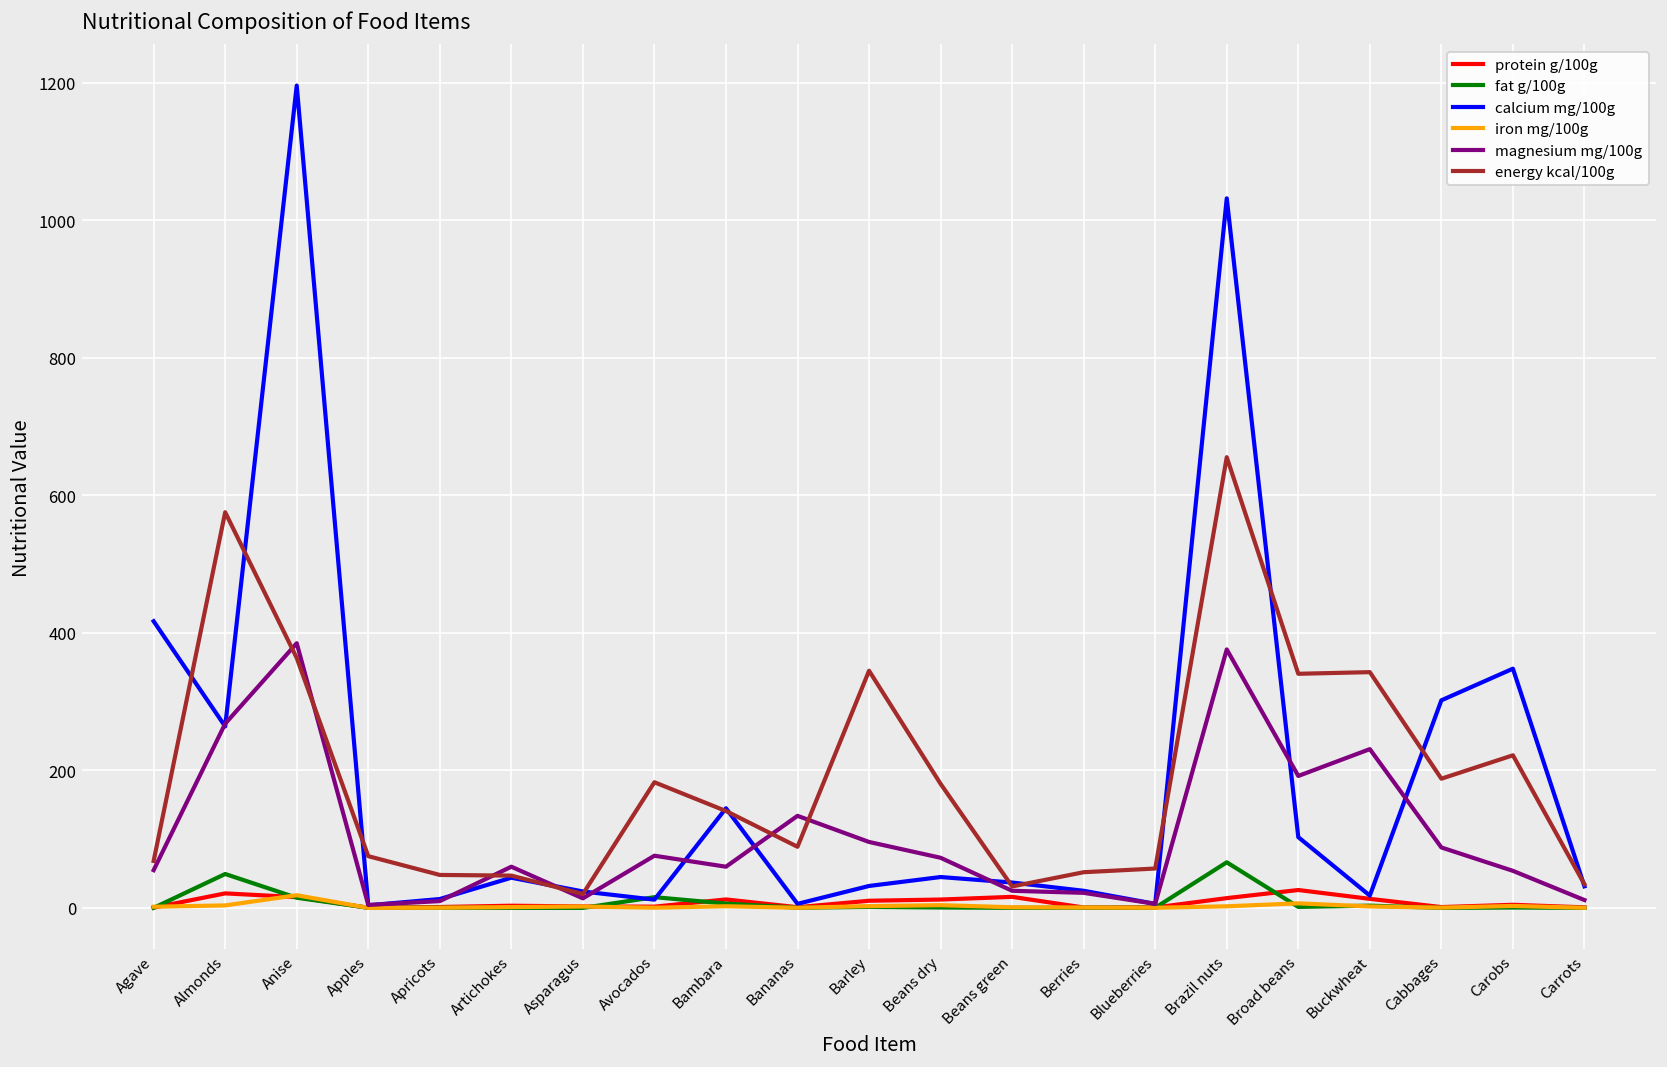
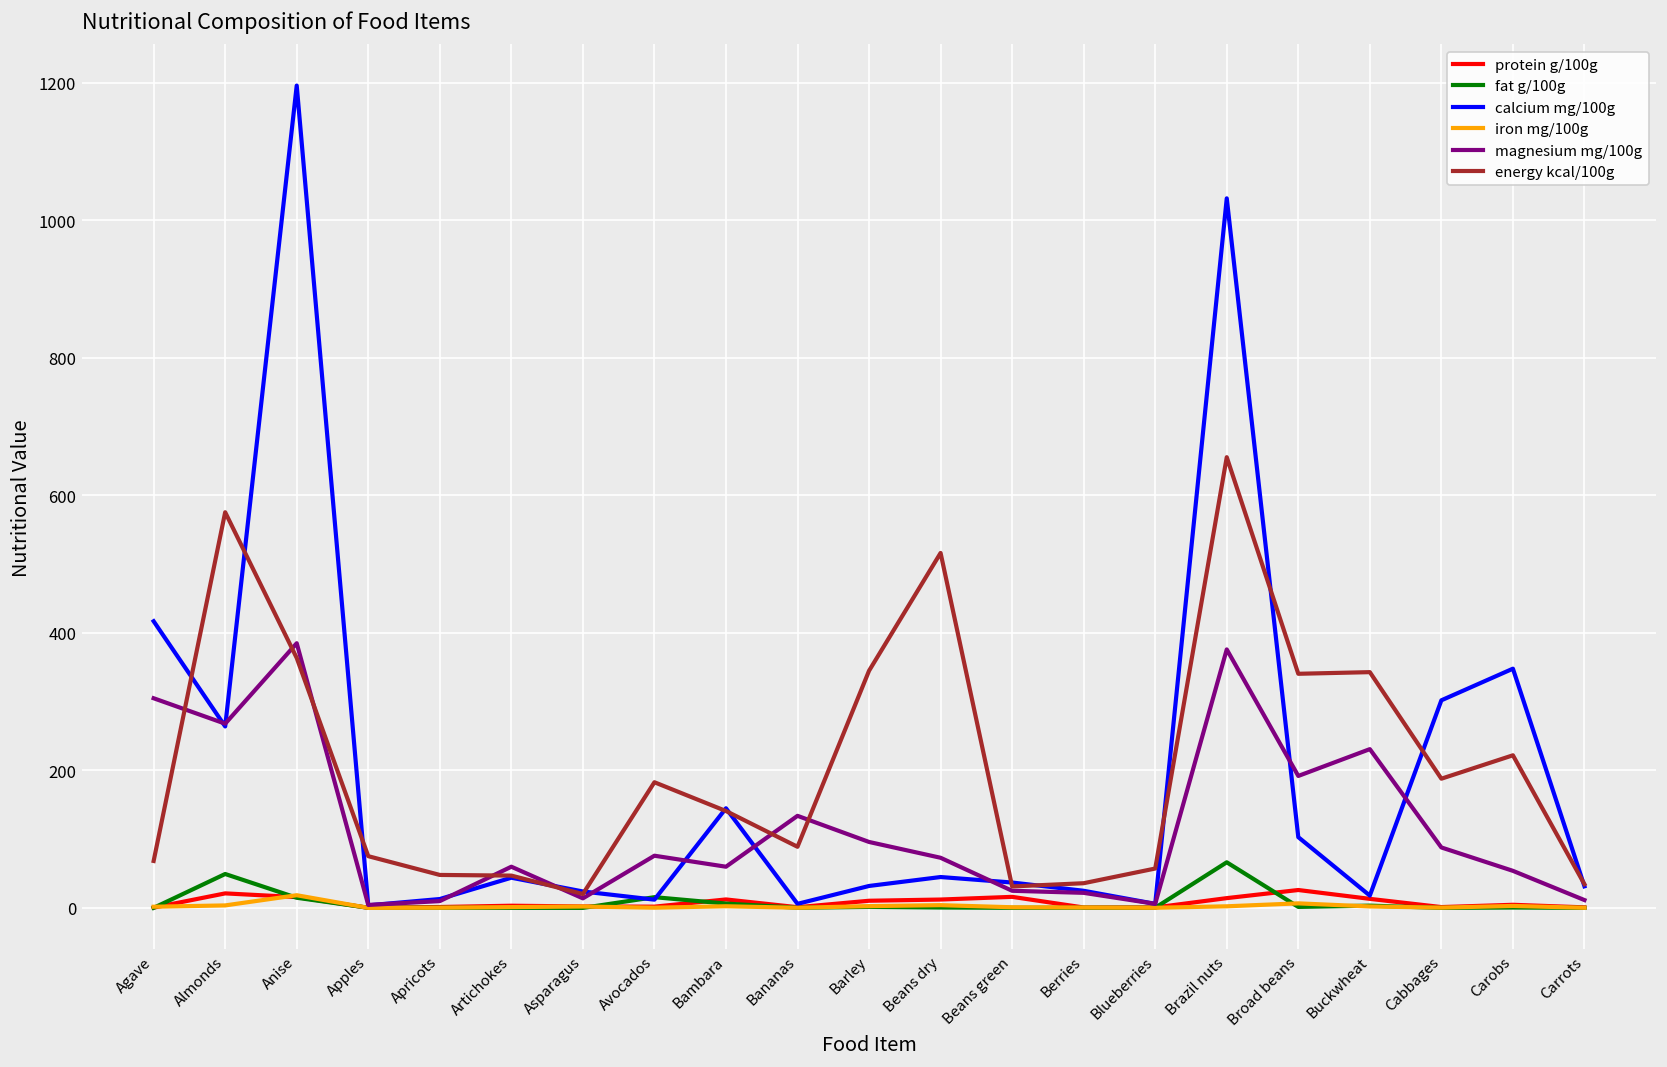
  {
    "protein g/100g": {
      "Almonds": 20,
      "Bambara": 10,
      "Barley": 10,
      "Beans dry": 10,
      "Beans green": 20,
      "Brazil nuts": 10,
      "Broad beans": 30,
      "Buckwheat": 10
    },
    "fat g/100g": {
      "Almonds": 50,
      "Brazil nuts": 70,
      "Broad beans": 0
    },
    "calcium mg/100g": {
      "Agave": 420,
      "Anise": 1200,
      "Bananas": 10,
      "Barley": 30,
      "Beans dry": 50,
      "Beans green": 40,
      "Brazil nuts": 1030,
      "Broad beans": 100,
      "Buckwheat": 20,
      "Cabbages": 300,
      "Carobs": 350
    },
    "iron mg/100g": {
      "Almonds": 0,
      "Brazil nuts": 0,
      "Broad beans": 10
    },
    "magnesium mg/100g": {
-     "Agave": 60,
+     "Agave": 310,
      "Anise": 390,
      "Artichokes": 60,
      "Asparagus": 10,
      "Avocados": 80,
      "Bambara": 60,
      "Bananas": 130,
      "Barley": 100,
      "Beans dry": 70,
      "Beans green": 30,
      "Brazil nuts": 380,
      "Broad beans": 190,
      "Buckwheat": 230,
      "Cabbages": 90,
      "Carobs": 50,
      "Carrots": 10
    },
    "energy kcal/100g": {
      "Agave": 70,
      "Almonds": 580,
      "Anise": 360,
      "Apples": 80,
      "Apricots": 50,
      "Avocados": 180,
      "Bananas": 90,
      "Barley": 350,
-     "Beans dry": 180,
+     "Beans dry": 520,
      "Beans green": 30,
-     "Berries": 50,
+     "Berries": 40,
      "Blueberries": 60,
      "Brazil nuts": 660,
      "Broad beans": 340,
      "Buckwheat": 340,
      "Cabbages": 190,
      "Carobs": 220
    }
  }
